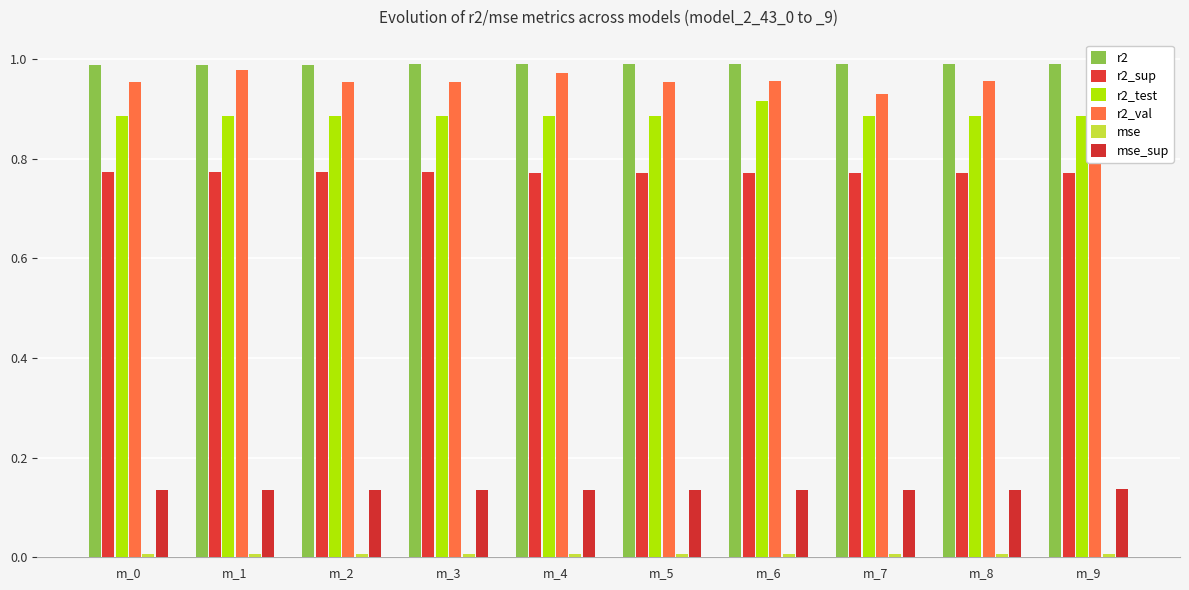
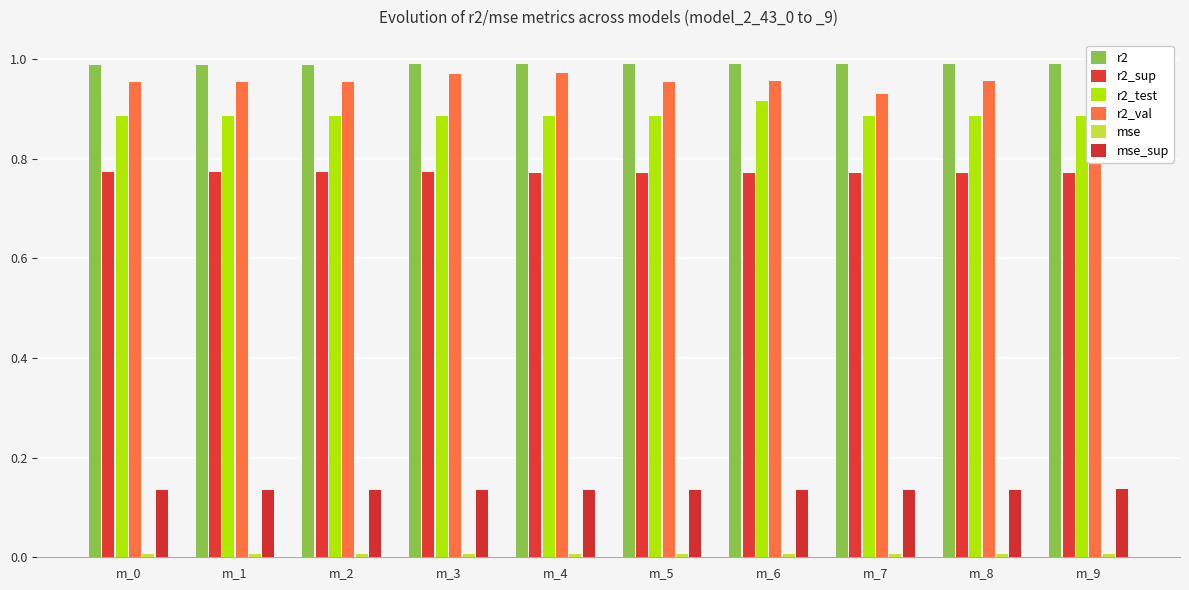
  {
    "r2": {
      "m_0": 0.99,
      "m_1": 0.99,
      "m_2": 0.99,
      "m_3": 0.99,
      "m_4": 0.99,
      "m_5": 0.99,
      "m_6": 0.99,
      "m_7": 0.99,
      "m_8": 0.99,
      "m_9": 0.99
    },
    "r2_test": {
      "m_0": 0.88,
      "m_1": 0.88,
      "m_2": 0.89,
      "m_3": 0.89,
      "m_4": 0.89,
      "m_5": 0.89,
      "m_6": 0.92,
      "m_7": 0.89,
      "m_8": 0.88,
      "m_9": 0.88
    },
    "r2_val": {
      "m_0": 0.95,
-     "m_1": 0.98,
+     "m_1": 0.95,
      "m_2": 0.95,
-     "m_3": 0.95,
+     "m_3": 0.97,
      "m_4": 0.97,
      "m_5": 0.95,
      "m_6": 0.96,
      "m_7": 0.93,
      "m_8": 0.96
    },
    "mse": {
      "m_0": 0.01,
      "m_1": 0.01,
      "m_2": 0.01,
      "m_3": 0.01,
      "m_4": 0.01,
      "m_5": 0.01,
      "m_6": 0.01,
      "m_7": 0.01,
      "m_8": 0.01,
      "m_9": 0.01
    }
  }
